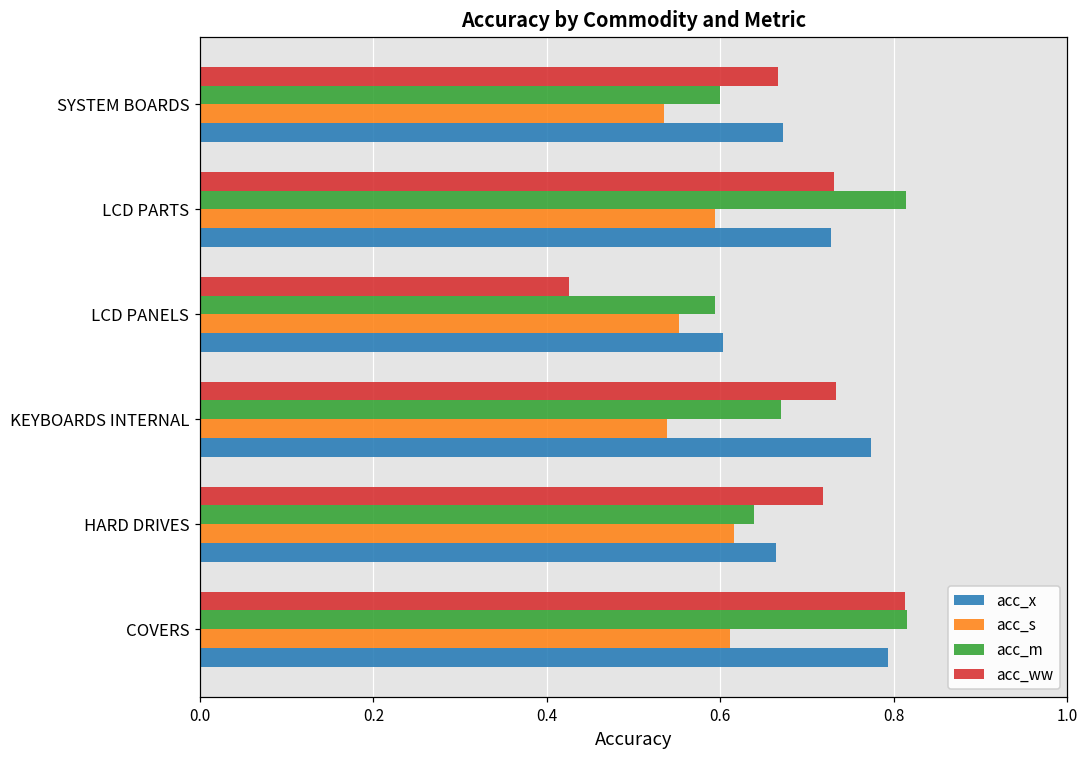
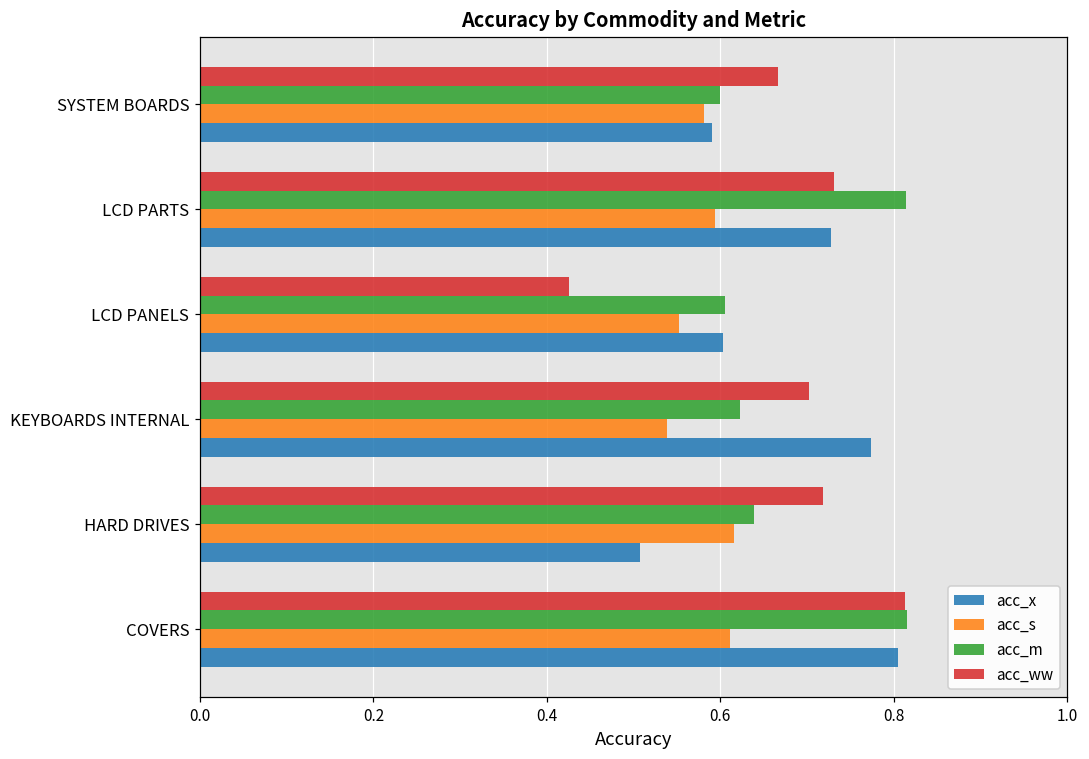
  {
    "acc_x": {
-     "SYSTEM BOARDS": 0.67,
+     "SYSTEM BOARDS": 0.59,
      "LCD PARTS": 0.73,
      "LCD PANELS": 0.60,
      "KEYBOARDS INTERNAL": 0.77,
-     "HARD DRIVES": 0.66,
-     "COVERS": 0.79
+     "HARD DRIVES": 0.51,
+     "COVERS": 0.80
    },
    "acc_s": {
-     "SYSTEM BOARDS": 0.54,
+     "SYSTEM BOARDS": 0.58,
      "LCD PARTS": 0.59,
      "LCD PANELS": 0.55,
      "KEYBOARDS INTERNAL": 0.54,
      "HARD DRIVES": 0.62,
      "COVERS": 0.61
    },
    "acc_m": {
      "SYSTEM BOARDS": 0.60,
      "LCD PARTS": 0.81,
-     "LCD PANELS": 0.59,
-     "KEYBOARDS INTERNAL": 0.67,
+     "LCD PANELS": 0.61,
+     "KEYBOARDS INTERNAL": 0.62,
      "HARD DRIVES": 0.64,
      "COVERS": 0.82
    },
    "acc_ww": {
      "SYSTEM BOARDS": 0.67,
      "LCD PARTS": 0.73,
      "LCD PANELS": 0.43,
-     "KEYBOARDS INTERNAL": 0.73,
+     "KEYBOARDS INTERNAL": 0.70,
      "HARD DRIVES": 0.72,
      "COVERS": 0.81
    }
  }
